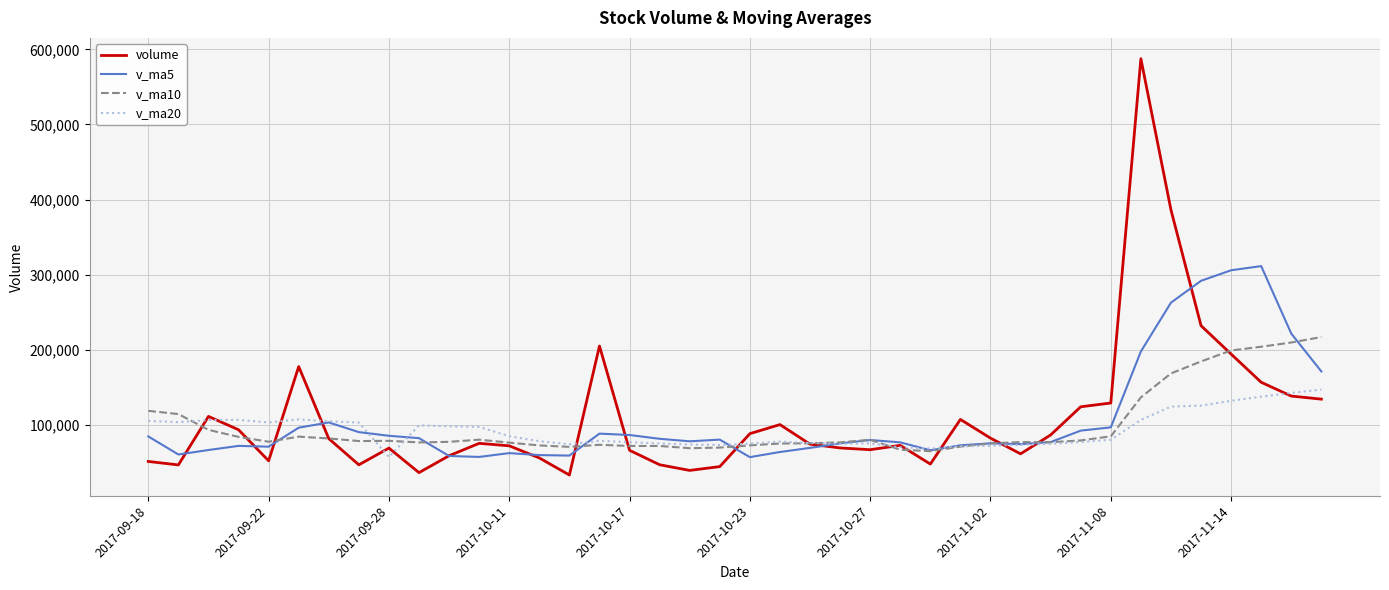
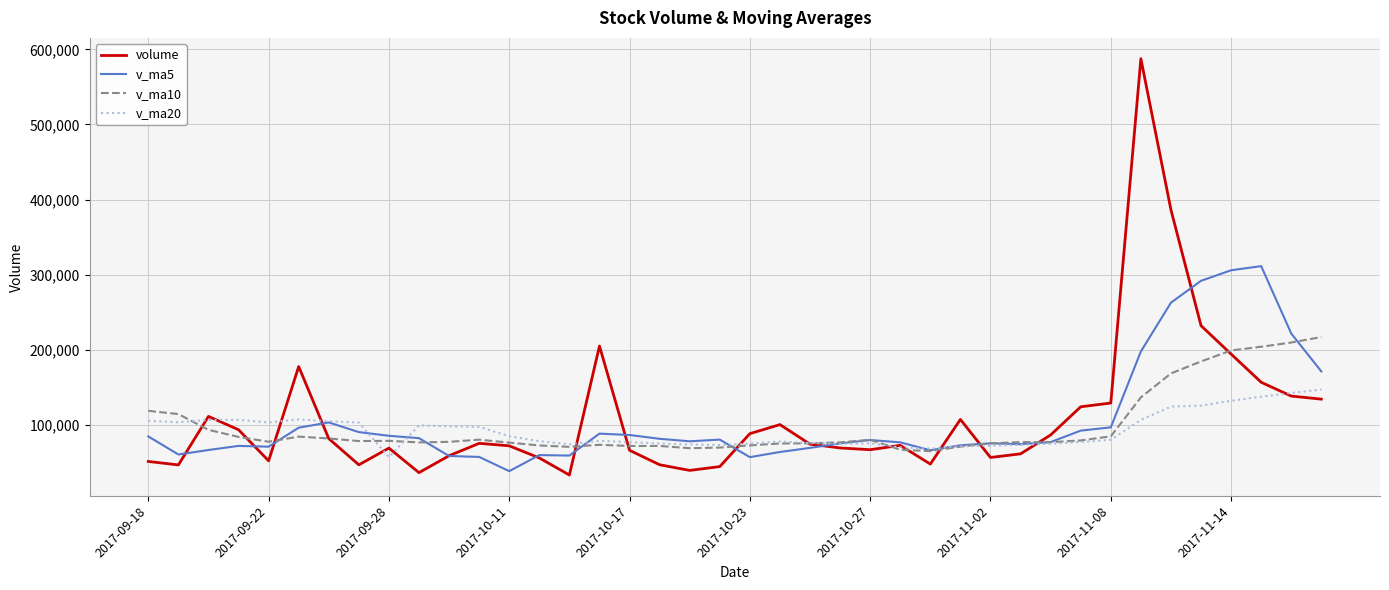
  {
    "volume": {
      "2017-09-18": "50,000",
      "2017-09-22": "50,000",
      "2017-09-28": "70,000",
      "2017-10-11": "70,000",
      "2017-10-17": "70,000",
      "2017-10-23": "90,000",
      "2017-10-27": "70,000",
-     "2017-11-02": "80,000",
+     "2017-11-02": "60,000",
      "2017-11-08": "130,000",
      "2017-11-14": "190,000"
    },
    "v_ma5": {
      "2017-09-18": "80,000",
      "2017-09-22": "70,000",
      "2017-09-28": "90,000",
-     "2017-10-11": "60,000",
+     "2017-10-11": "40,000",
      "2017-10-17": "90,000",
      "2017-10-23": "60,000",
      "2017-11-08": "100,000",
      "2017-11-14": "310,000"
    },
    "v_ma10": {
      "2017-09-18": "120,000",
      "2017-09-22": "80,000",
      "2017-09-28": "80,000",
      "2017-10-11": "80,000",
      "2017-10-17": "70,000",
      "2017-11-08": "80,000",
      "2017-11-14": "200,000"
    },
    "v_ma20": {
      "2017-09-18": "110,000",
      "2017-09-22": "100,000",
      "2017-09-28": "60,000",
      "2017-10-11": "90,000",
      "2017-10-17": "80,000",
      "2017-10-27": "80,000",
      "2017-11-08": "80,000",
      "2017-11-14": "130,000"
    }
  }
